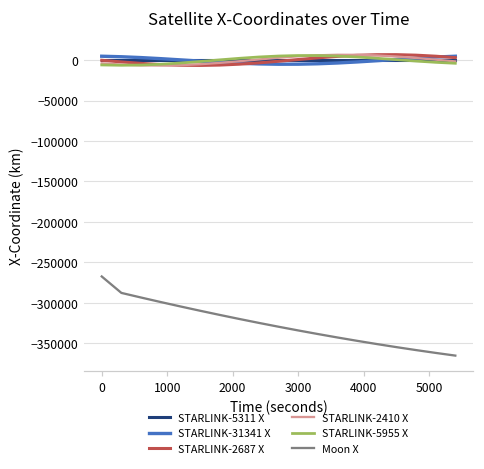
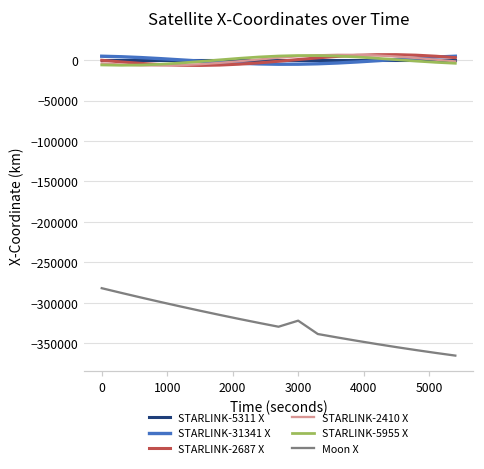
  {
    "STARLINK-31341 X": {
      "0": 0,
      "3000": -10000
    },
    "Moon X": {
-     "0": -270000,
-     "3000": -330000
+     "0": -280000,
+     "3000": -320000
    }
  }
